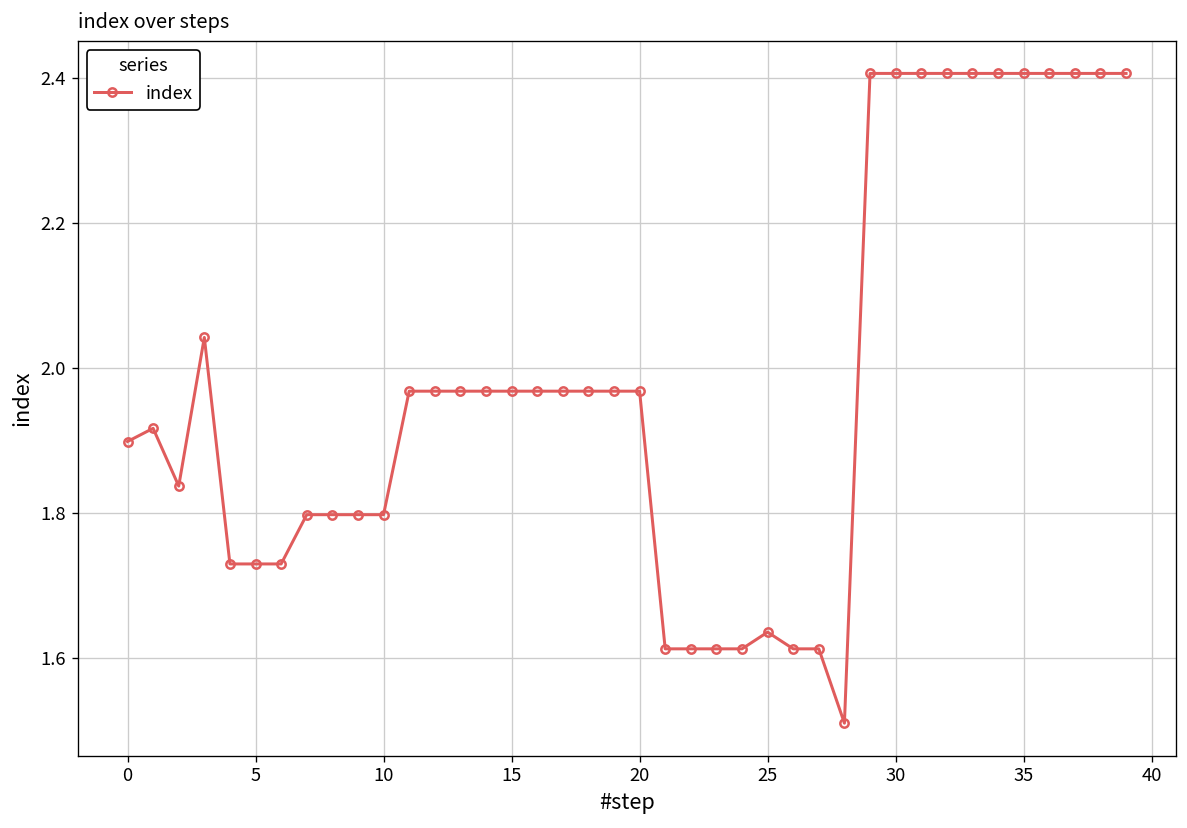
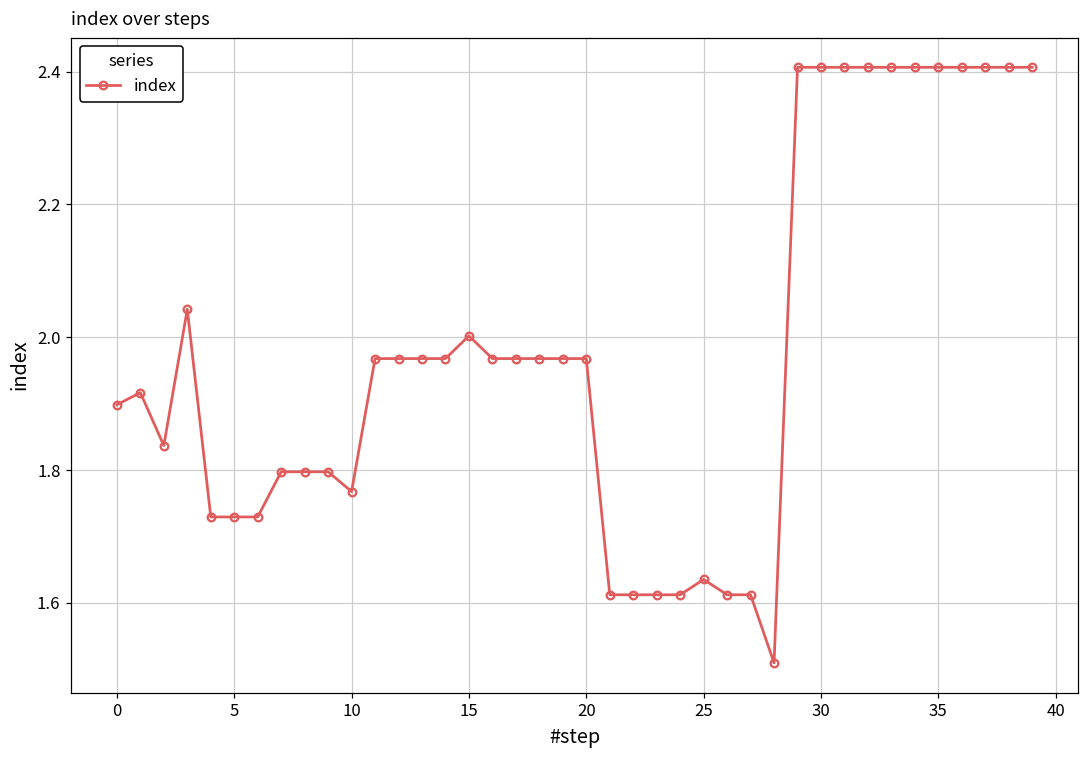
  {
    "0": 1.90,
    "5": 1.73,
-   "10": 1.80,
-   "15": 1.97,
+   "10": 1.77,
+   "15": 2.00,
    "20": 1.97,
    "25": 1.64,
    "30": 2.41,
    "35": 2.41
  }
